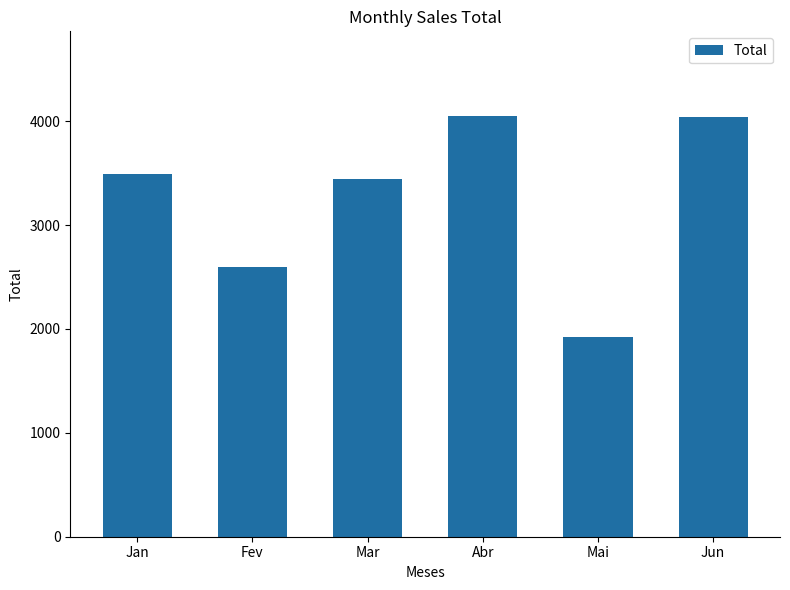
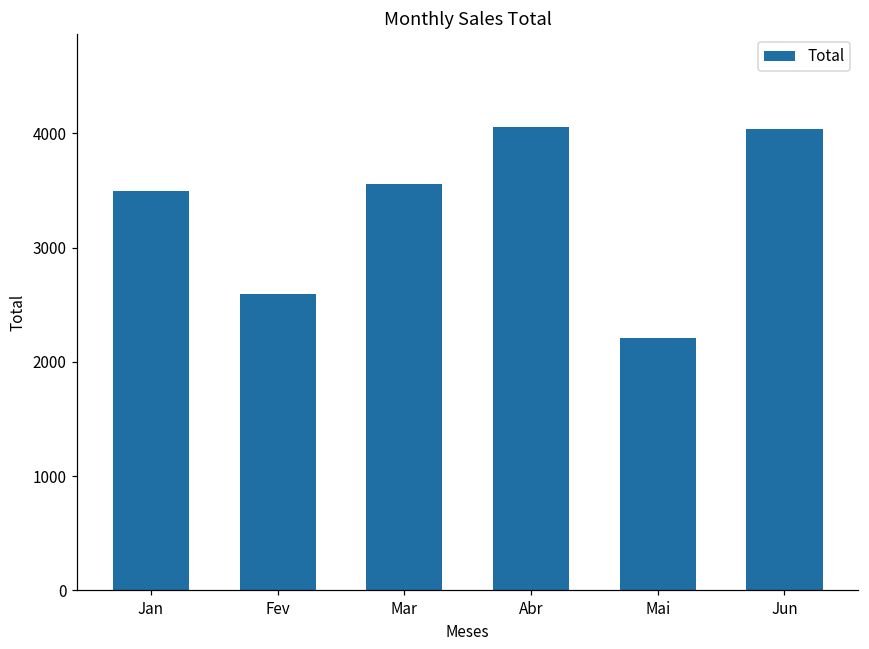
  {
    "Jan": 3490,
    "Fev": 2600,
-   "Mar": 3440,
+   "Mar": 3560,
    "Abr": 4050,
-   "Mai": 1920,
+   "Mai": 2210,
    "Jun": 4040
  }
